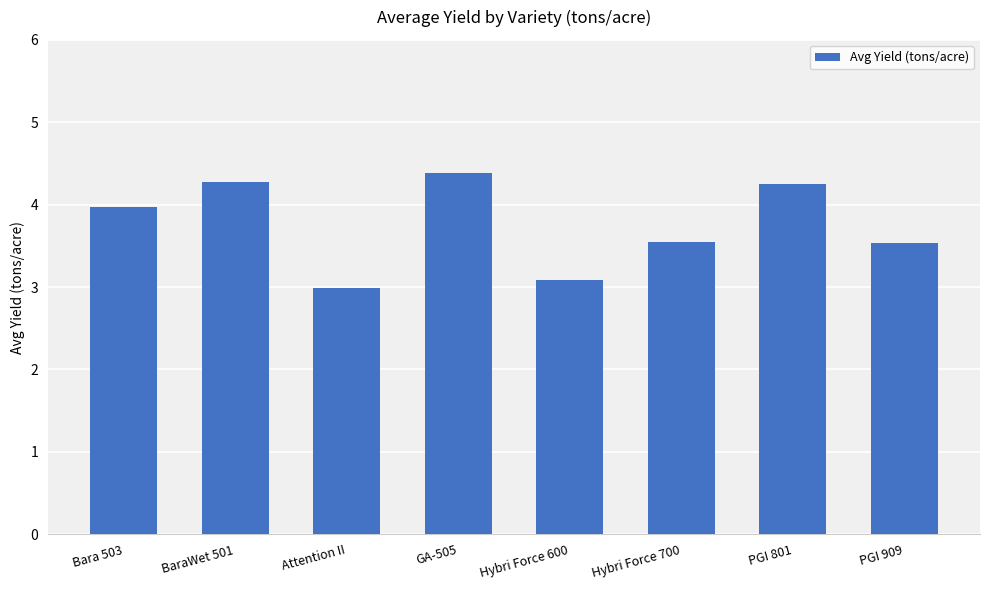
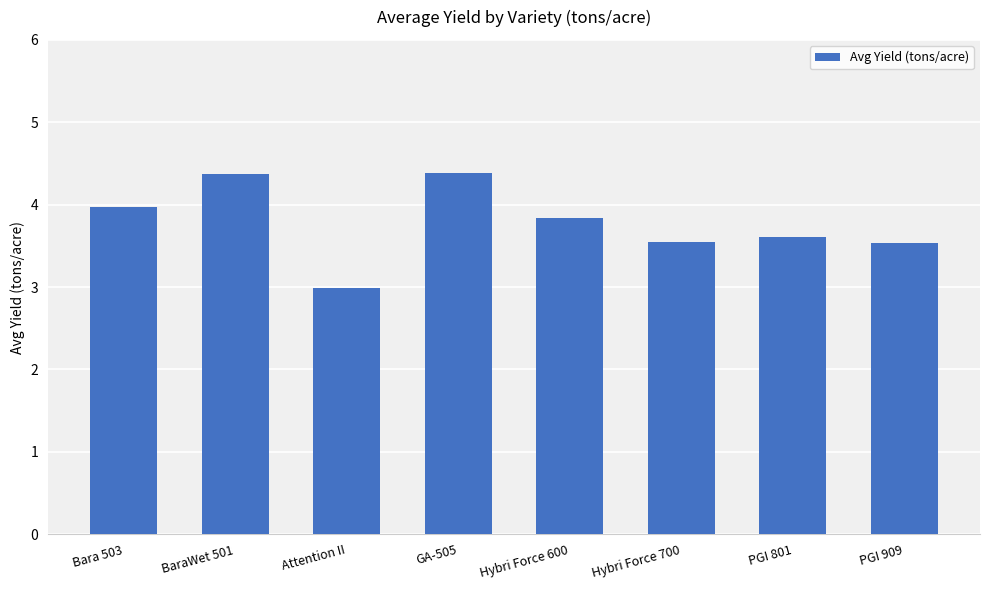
  {
    "Bara 503": 4.0,
-   "BaraWet 501": 4.3,
+   "BaraWet 501": 4.4,
    "Attention II": 3.0,
    "GA-505": 4.4,
-   "Hybri Force 600": 3.1,
+   "Hybri Force 600": 3.8,
    "Hybri Force 700": 3.6,
-   "PGI 801": 4.3,
+   "PGI 801": 3.6,
    "PGI 909": 3.5
  }
